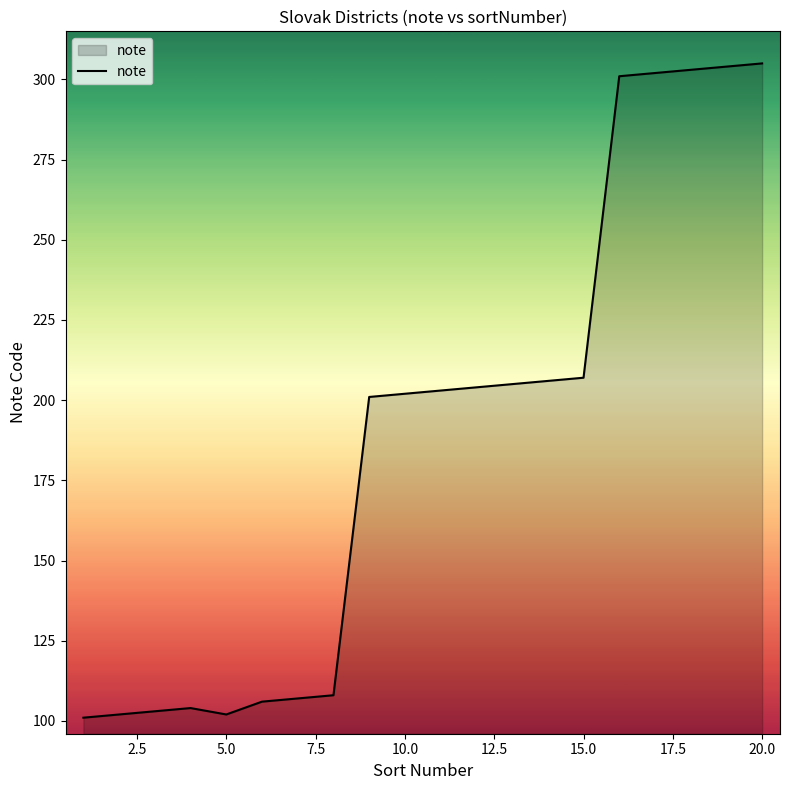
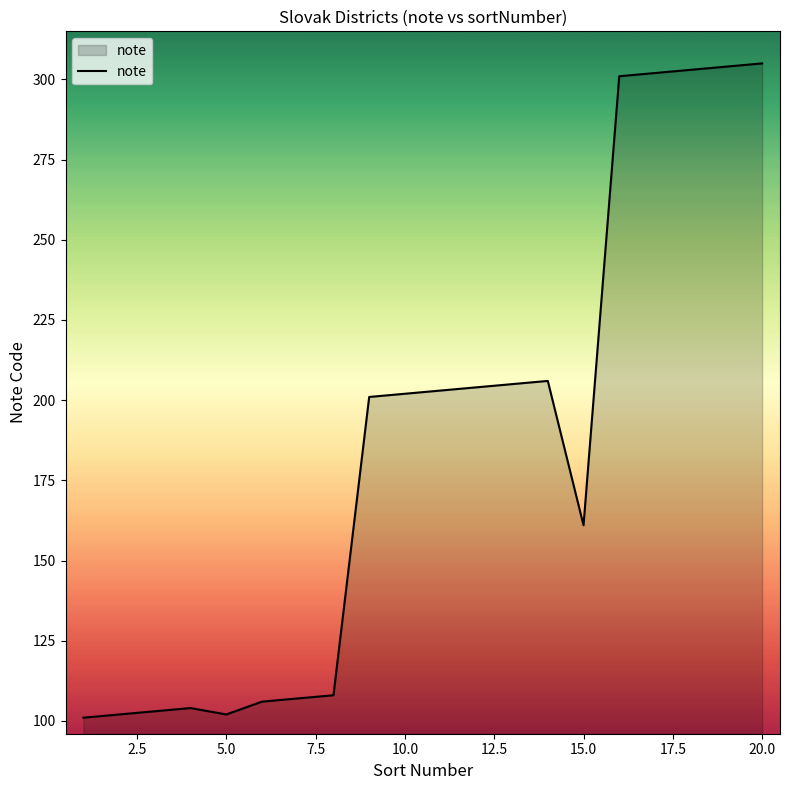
  {
    "5.0": 102,
    "10.0": 202,
-   "15.0": 207,
+   "15.0": 161,
    "20.0": 305
  }
